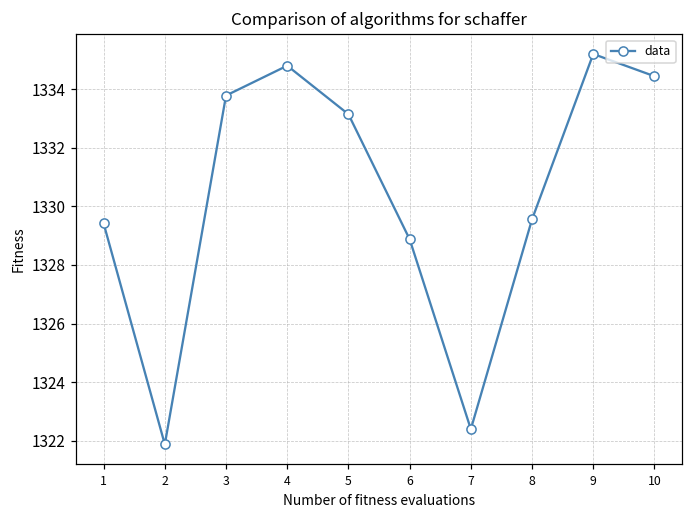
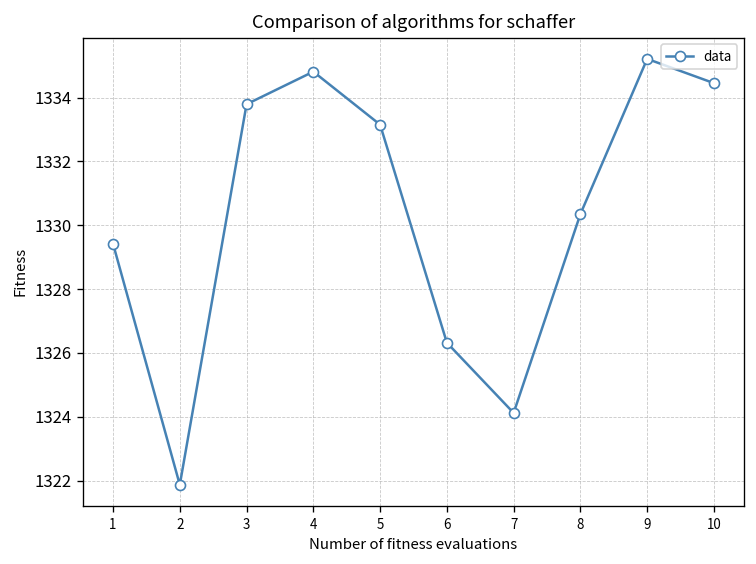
  {
    "1": 1329.4,
    "2": 1321.9,
    "3": 1333.8,
    "4": 1334.8,
    "5": 1333.2,
-   "6": 1328.9,
-   "7": 1322.4,
-   "8": 1329.6,
+   "6": 1326.3,
+   "7": 1324.1,
+   "8": 1330.4,
    "9": 1335.2,
    "10": 1334.5
  }
